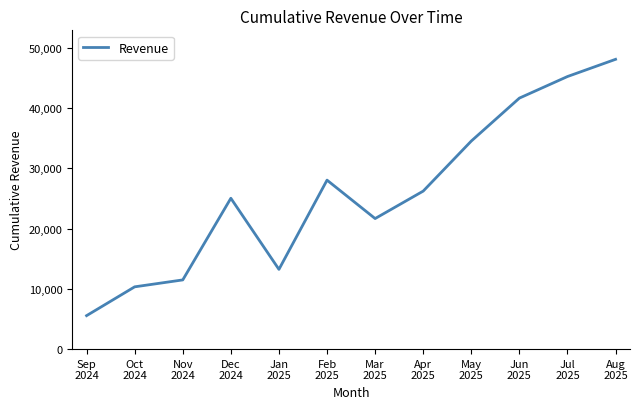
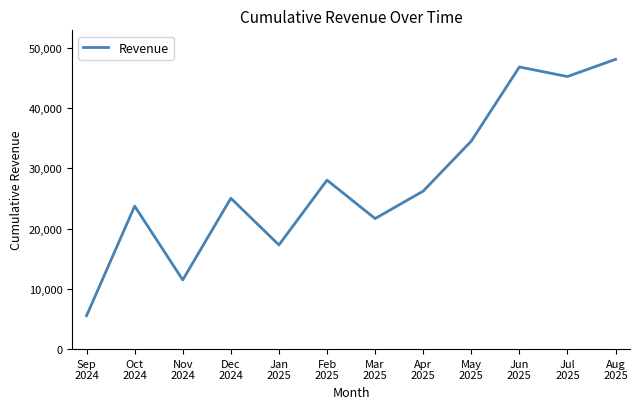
  {
    "Sep 2024": "6,000",
-   "Oct 2024": "10,000",
+   "Oct 2024": "24,000",
    "Nov 2024": "11,000",
    "Dec 2024": "25,000",
-   "Jan 2025": "13,000",
+   "Jan 2025": "17,000",
    "Feb 2025": "28,000",
    "Mar 2025": "22,000",
    "Apr 2025": "26,000",
    "May 2025": "35,000",
-   "Jun 2025": "42,000",
+   "Jun 2025": "47,000",
    "Jul 2025": "45,000",
    "Aug 2025": "48,000"
  }
